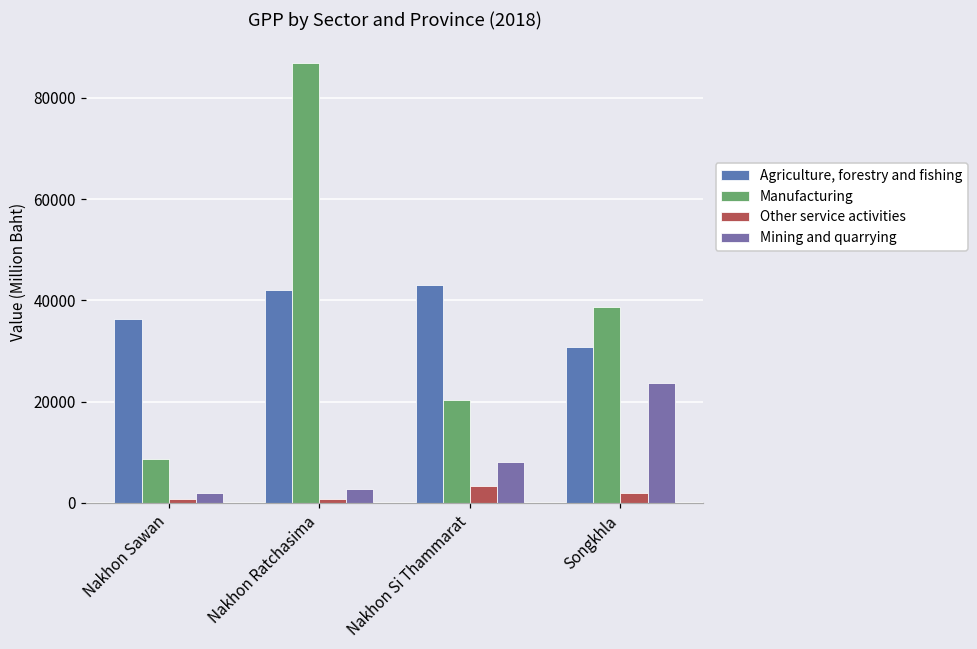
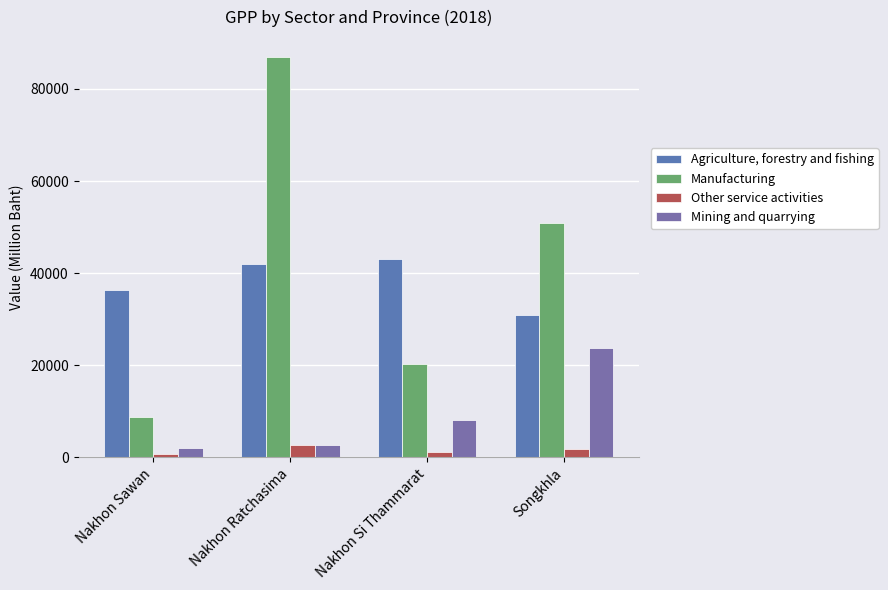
  {
    "Manufacturing": {
      "Nakhon Sawan": 9000,
      "Nakhon Ratchasima": 87000,
      "Nakhon Si Thammarat": 20000,
-     "Songkhla": 39000
+     "Songkhla": 51000
    },
    "Other service activities": {
      "Nakhon Sawan": 1000,
-     "Nakhon Ratchasima": 1000,
-     "Nakhon Si Thammarat": 3000,
+     "Nakhon Ratchasima": 3000,
+     "Nakhon Si Thammarat": 1000,
      "Songkhla": 2000
    }
  }
